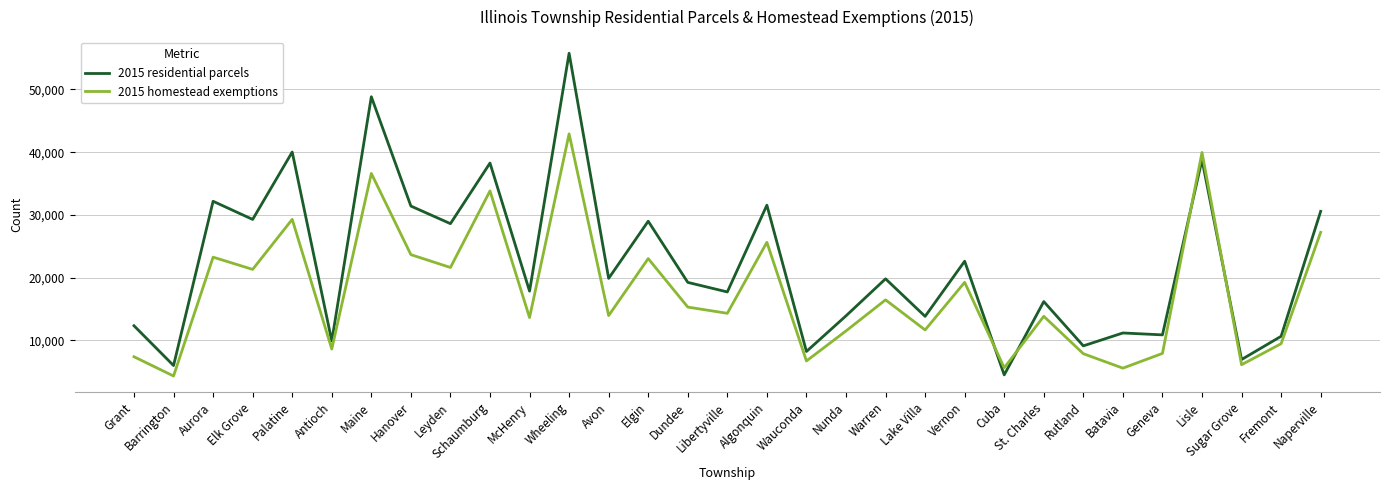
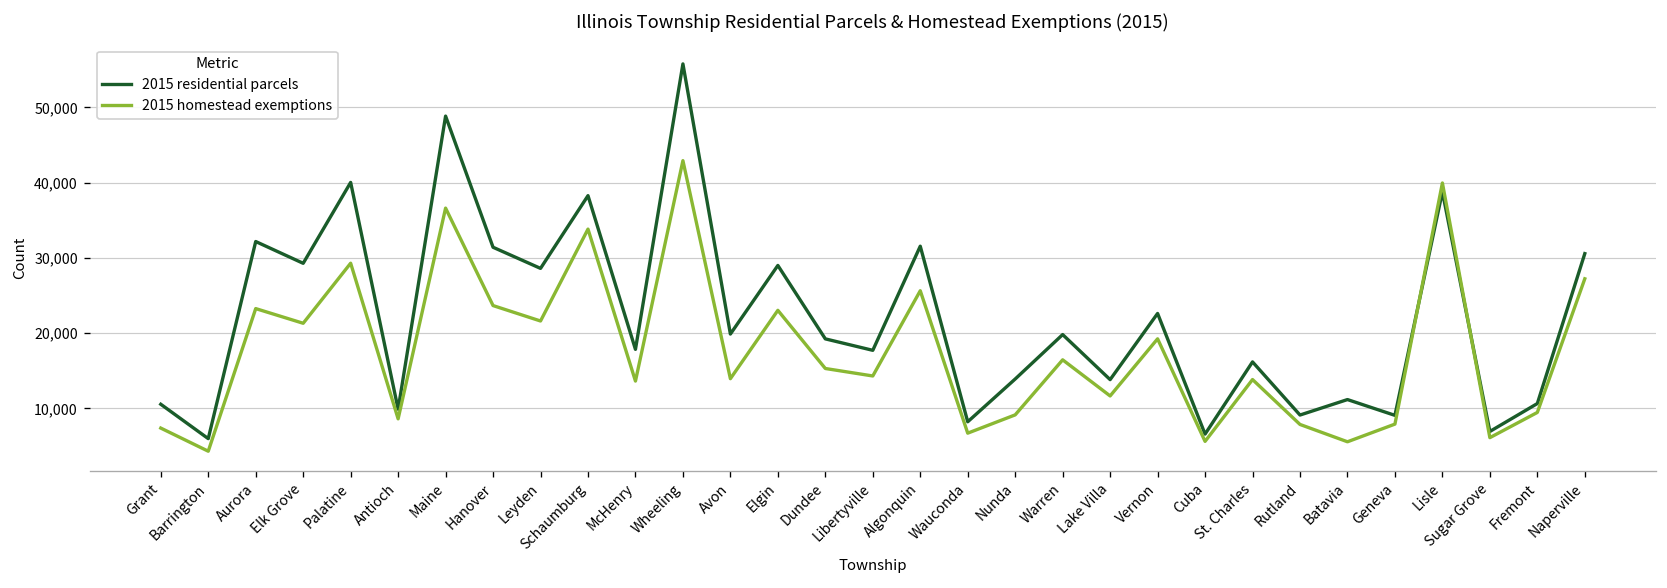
  {
    "2015 residential parcels": {
-     "Grant": "12,000",
+     "Grant": "11,000",
      "Barrington": "6,000",
      "Aurora": "32,000",
      "Elk Grove": "29,000",
      "Palatine": "40,000",
      "Antioch": "10,000",
      "Maine": "49,000",
      "Hanover": "31,000",
      "Leyden": "29,000",
      "Schaumburg": "38,000",
      "McHenry": "18,000",
      "Wheeling": "56,000",
      "Avon": "20,000",
      "Elgin": "29,000",
      "Dundee": "19,000",
      "Libertyville": "18,000",
      "Algonquin": "32,000",
      "Wauconda": "8,000",
      "Nunda": "14,000",
      "Warren": "20,000",
      "Lake Villa": "14,000",
      "Vernon": "23,000",
-     "Cuba": "5,000",
+     "Cuba": "7,000",
      "St. Charles": "16,000",
      "Rutland": "9,000",
      "Batavia": "11,000",
-     "Geneva": "11,000",
+     "Geneva": "9,000",
      "Lisle": "39,000",
      "Sugar Grove": "7,000",
      "Fremont": "11,000",
      "Naperville": "31,000"
    },
    "2015 homestead exemptions": {
      "Grant": "7,000",
      "Barrington": "4,000",
      "Aurora": "23,000",
      "Elk Grove": "21,000",
      "Palatine": "29,000",
      "Antioch": "9,000",
      "Maine": "37,000",
      "Hanover": "24,000",
      "Leyden": "22,000",
      "Schaumburg": "34,000",
      "McHenry": "14,000",
      "Wheeling": "43,000",
      "Avon": "14,000",
      "Elgin": "23,000",
      "Dundee": "15,000",
      "Libertyville": "14,000",
      "Algonquin": "26,000",
      "Wauconda": "7,000",
-     "Nunda": "12,000",
+     "Nunda": "9,000",
      "Warren": "16,000",
      "Lake Villa": "12,000",
      "Vernon": "19,000",
      "Cuba": "6,000",
      "St. Charles": "14,000",
      "Rutland": "8,000",
      "Batavia": "6,000",
      "Geneva": "8,000",
      "Lisle": "40,000",
      "Sugar Grove": "6,000",
      "Fremont": "9,000",
      "Naperville": "27,000"
    }
  }
